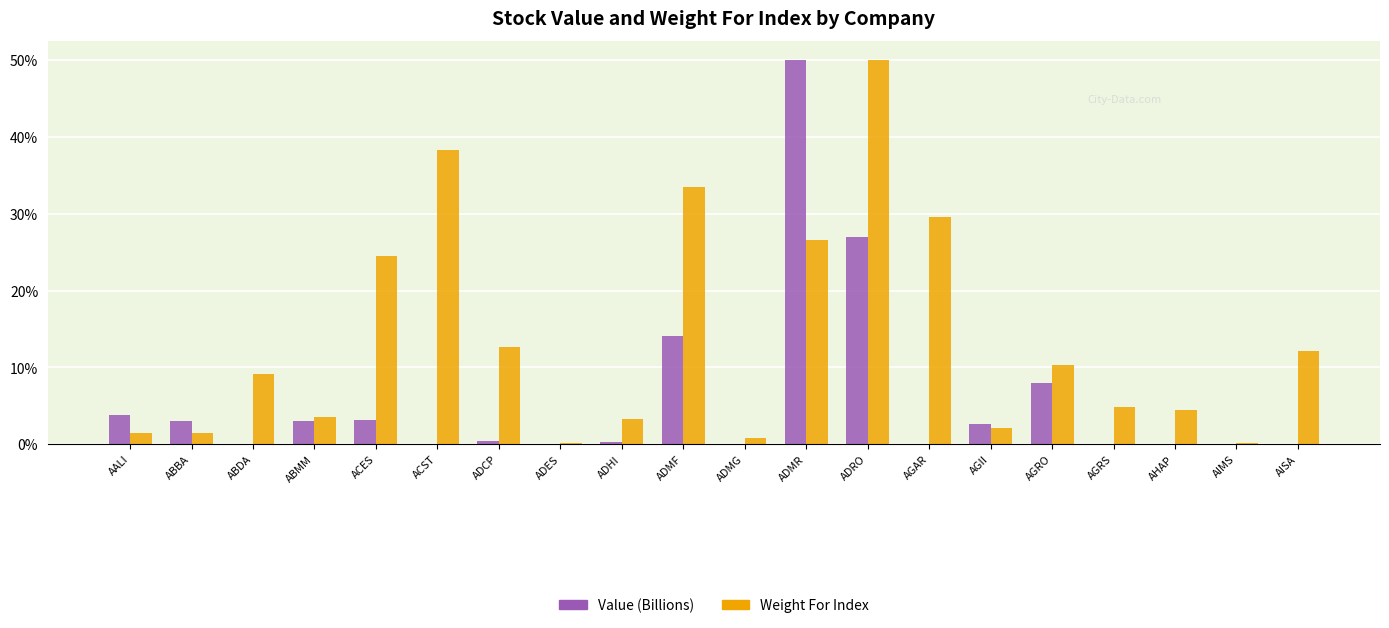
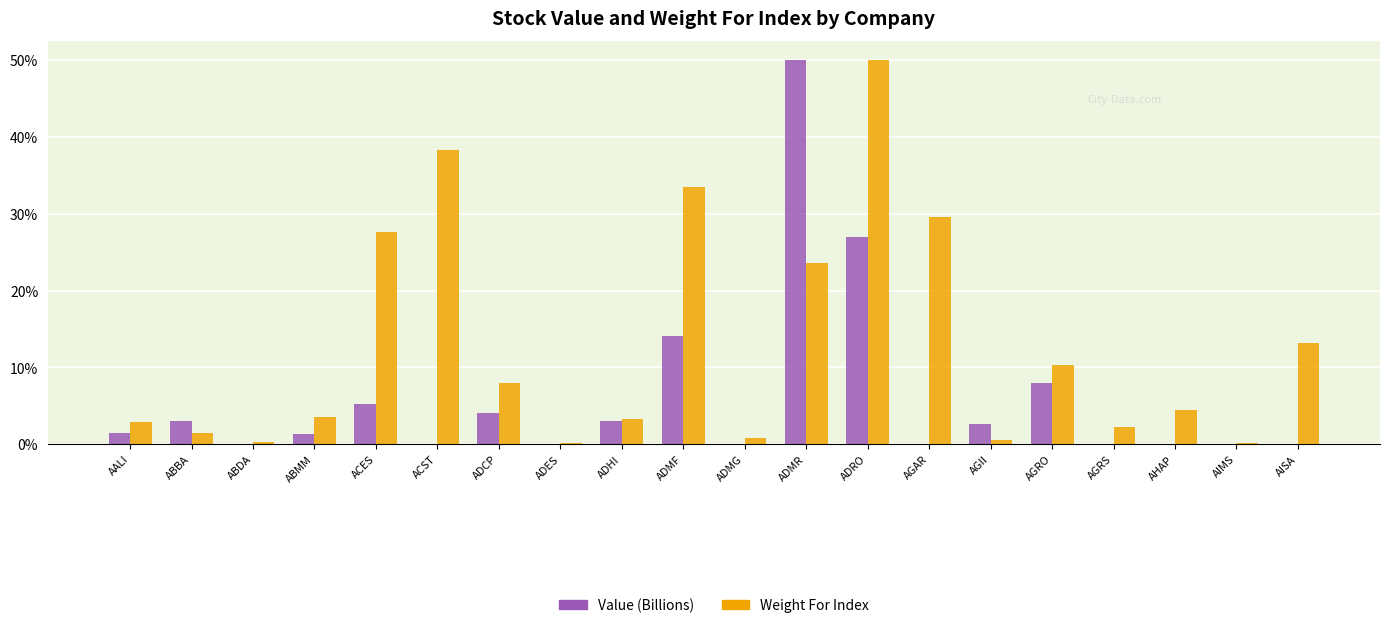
  {
    "Value (Billions)": {
-     "AALI": "4%",
+     "AALI": "1%",
      "ABBA": "3%",
-     "ABMM": "3%",
-     "ACES": "3%",
-     "ADCP": "0%",
-     "ADHI": "0%",
+     "ABMM": "1%",
+     "ACES": "5%",
+     "ADCP": "4%",
+     "ADHI": "3%",
      "ADMF": "14%",
      "ADMR": "50%",
      "ADRO": "27%",
      "AGII": "3%",
      "AGRO": "8%"
    },
    "Weight For Index": {
-     "AALI": "1%",
+     "AALI": "3%",
      "ABBA": "2%",
-     "ABDA": "9%",
+     "ABDA": "0%",
      "ABMM": "4%",
-     "ACES": "24%",
+     "ACES": "28%",
      "ACST": "38%",
-     "ADCP": "13%",
+     "ADCP": "8%",
      "ADHI": "3%",
      "ADMF": "33%",
      "ADMG": "1%",
-     "ADMR": "27%",
+     "ADMR": "24%",
      "ADRO": "50%",
      "AGAR": "30%",
-     "AGII": "2%",
+     "AGII": "1%",
      "AGRO": "10%",
-     "AGRS": "5%",
+     "AGRS": "2%",
      "AHAP": "4%",
-     "AISA": "12%"
+     "AISA": "13%"
    }
  }
